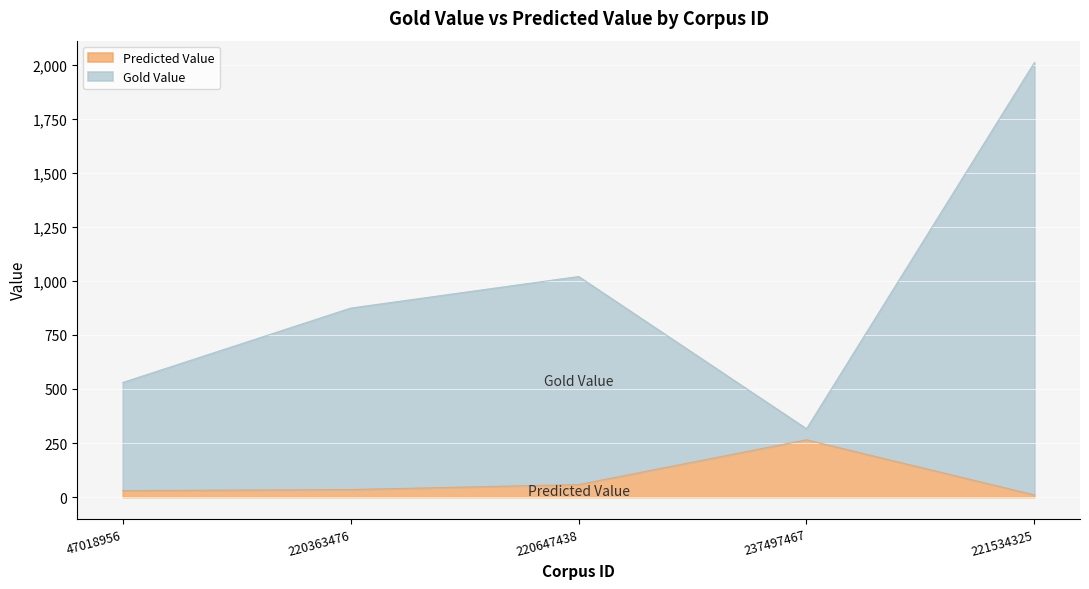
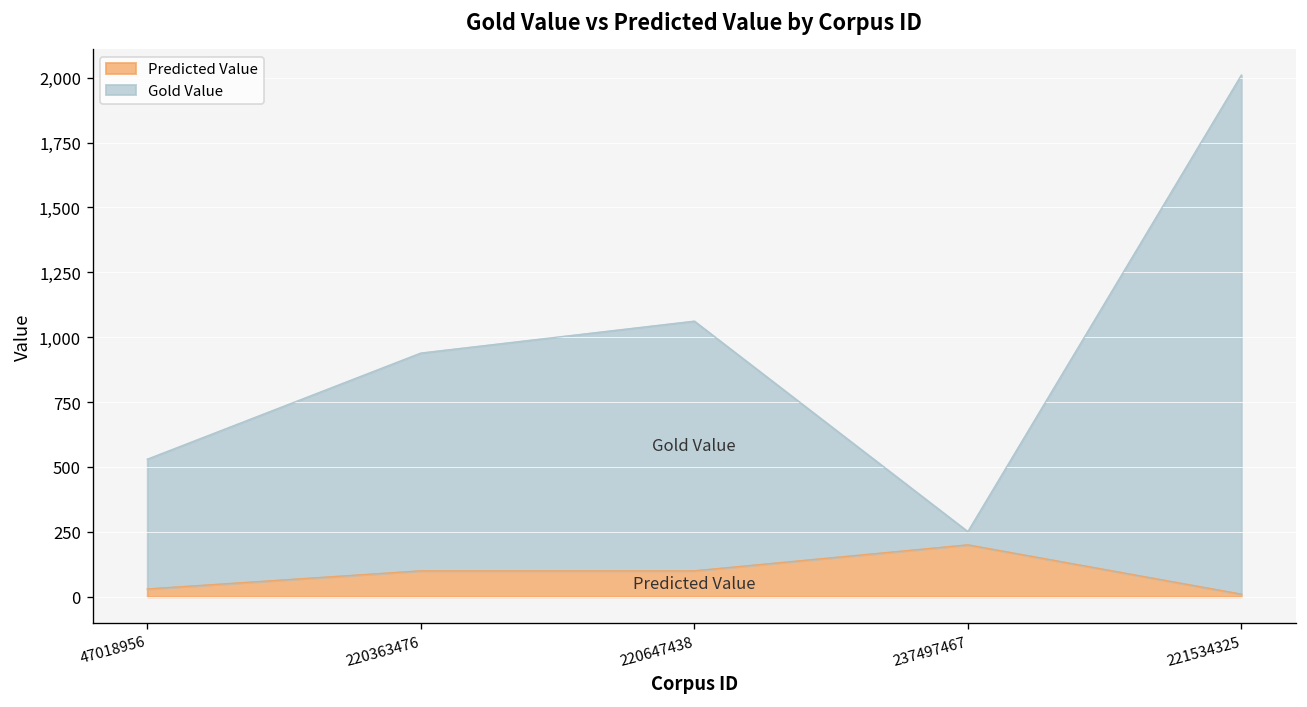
  {
    "Predicted Value": {
      "47018956": "30",
-     "220363476": "40",
-     "220647438": "60",
-     "237497467": "270",
+     "220363476": "100",
+     "220647438": "100",
+     "237497467": "200",
      "221534325": "10"
    },
    "Gold Value": {
      "47018956": "500",
      "220363476": "840",
      "220647438": "960",
      "237497467": "50",
      "221534325": "2,000"
    }
  }
